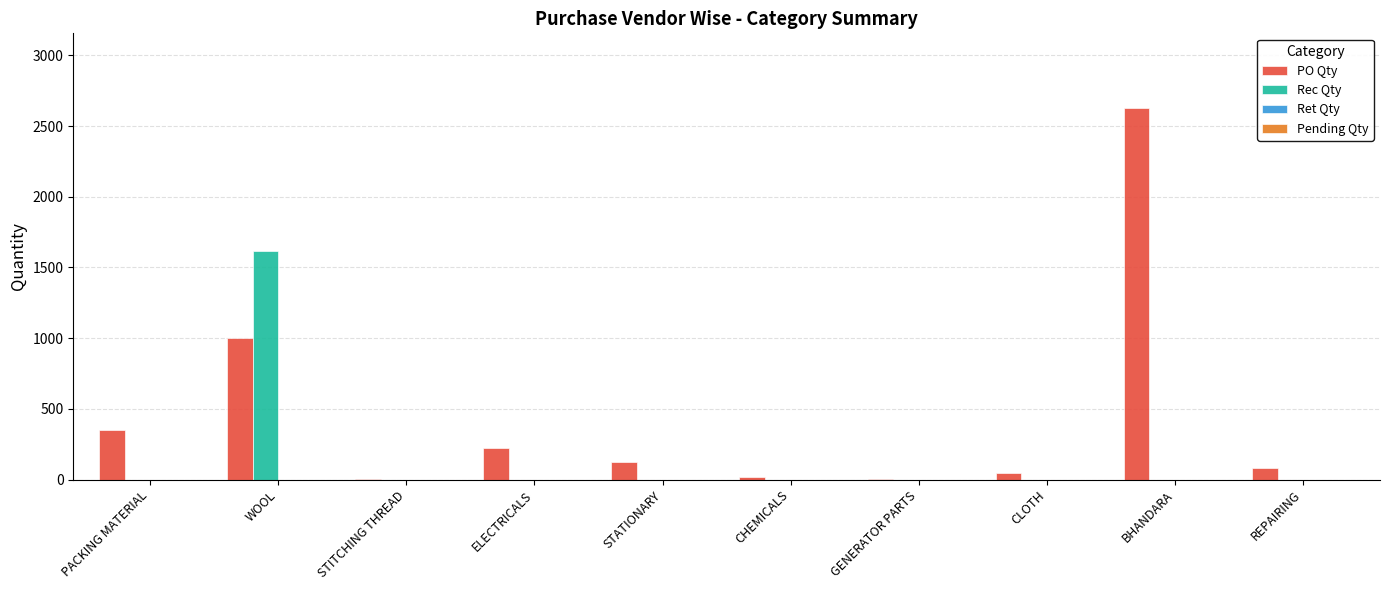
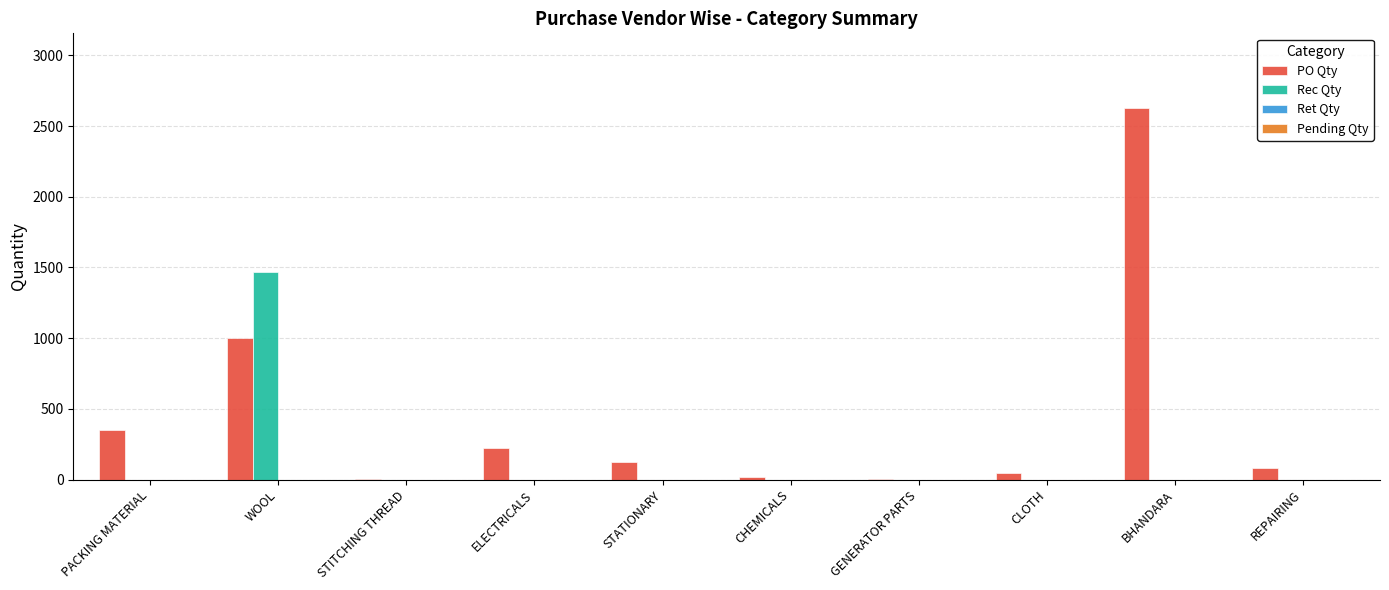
  {
    "Rec Qty": {
      "PACKING MATERIAL": 0,
-     "WOOL": 1620,
+     "WOOL": 1470,
      "STITCHING THREAD": 0,
      "ELECTRICALS": 0,
      "STATIONARY": 0,
      "CHEMICALS": 0,
      "GENERATOR PARTS": 0,
      "CLOTH": 0,
      "BHANDARA": 0,
      "REPAIRING": 0
    },
    "Ret Qty": {
      "PACKING MATERIAL": 0,
      "WOOL": 0,
      "STITCHING THREAD": 0,
      "ELECTRICALS": 0,
      "STATIONARY": 0,
      "CHEMICALS": 0,
      "GENERATOR PARTS": 0,
      "CLOTH": 0,
      "BHANDARA": 0,
      "REPAIRING": 0
    }
  }
